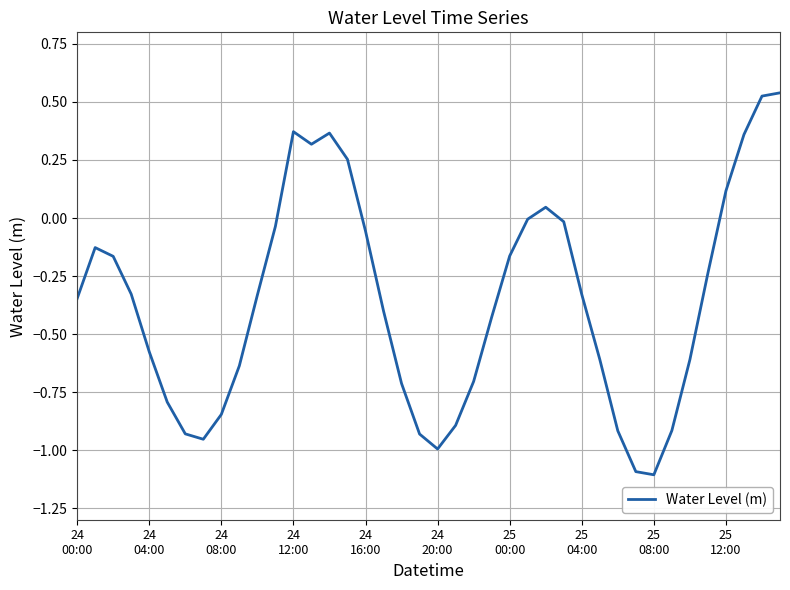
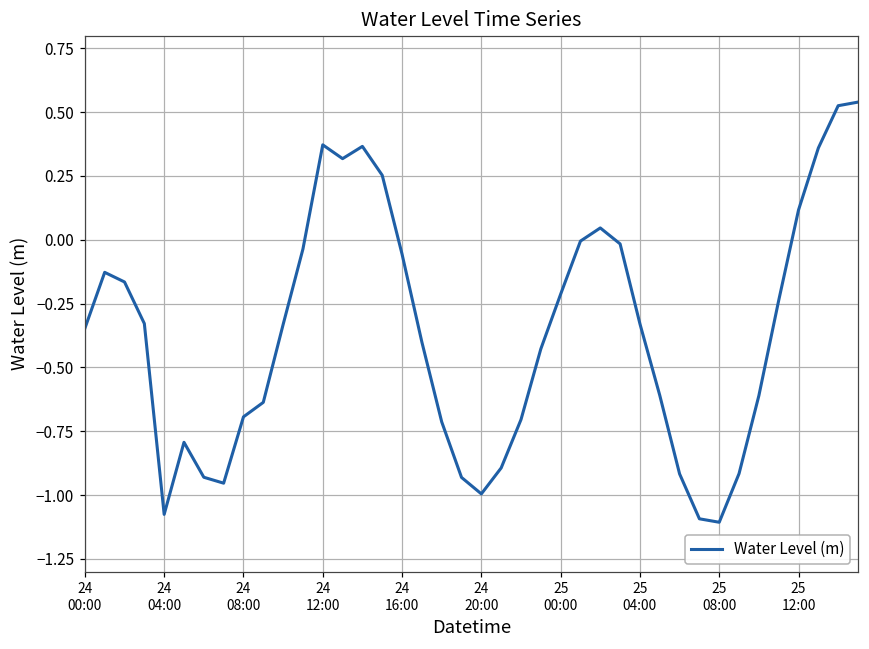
  {
    "24 00:00": -0.35,
-   "24 04:00": -0.58,
-   "24 08:00": -0.85,
+   "24 04:00": -1.08,
+   "24 08:00": -0.69,
    "24 12:00": 0.37,
    "24 16:00": -0.06,
    "24 20:00": -1.00,
-   "25 00:00": -0.16,
+   "25 00:00": -0.21,
    "25 04:00": -0.33,
    "25 08:00": -1.11,
    "25 12:00": 0.12
  }
